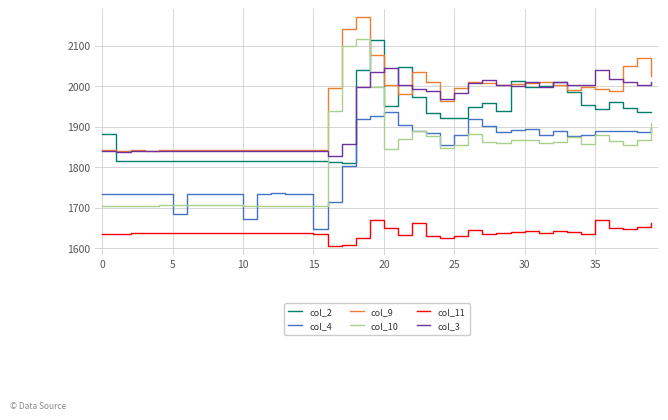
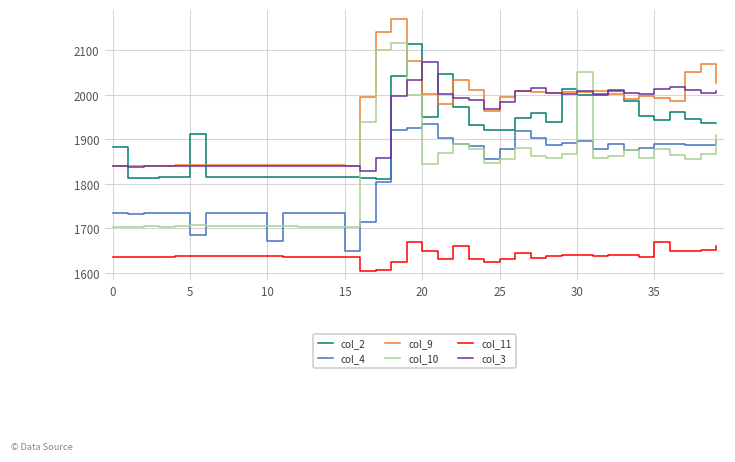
  {
    "col_2": {
      "0": 1880,
-     "5": 1820,
+     "5": 1910,
      "10": 1820,
      "15": 1820,
      "20": 1950,
      "25": 1920,
      "30": 2000,
      "35": 1940
    },
    "col_4": {
      "0": 1730,
      "5": 1680,
      "10": 1670,
      "15": 1650,
      "20": 1940,
      "25": 1880,
      "30": 1900,
      "35": 1890
    },
    "col_9": {
      "20": 2000,
      "25": 2000,
      "35": 1990
    },
    "col_10": {
      "0": 1700,
      "5": 1710,
      "10": 1710,
      "15": 1700,
      "20": 1850,
      "25": 1860,
-     "30": 1870,
+     "30": 2050,
      "35": 1880
    },
    "col_11": {
      "0": 1640,
      "5": 1640,
      "10": 1640,
      "15": 1640,
      "20": 1650,
      "25": 1630,
      "30": 1640,
      "35": 1670
    },
    "col_3": {
-     "20": 2050,
+     "20": 2070,
      "25": 1980,
-     "35": 2040
+     "35": 2010
    }
  }
